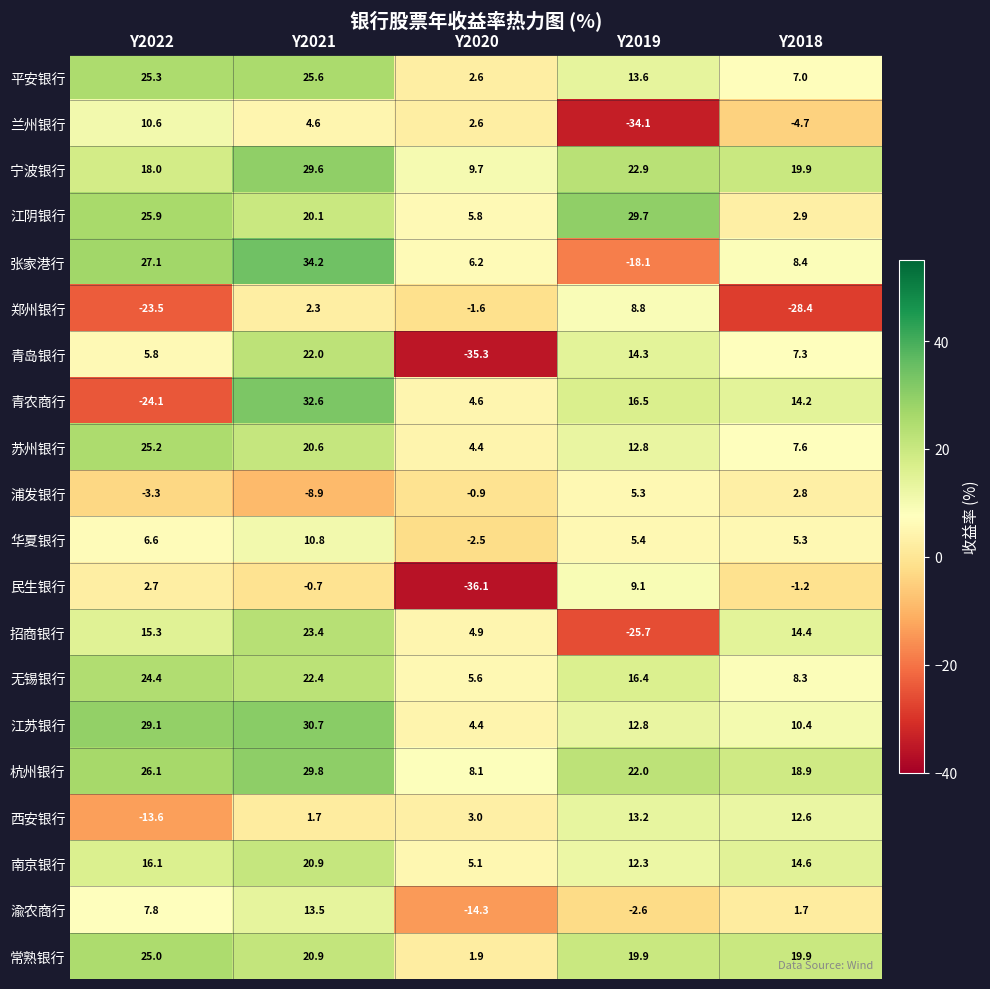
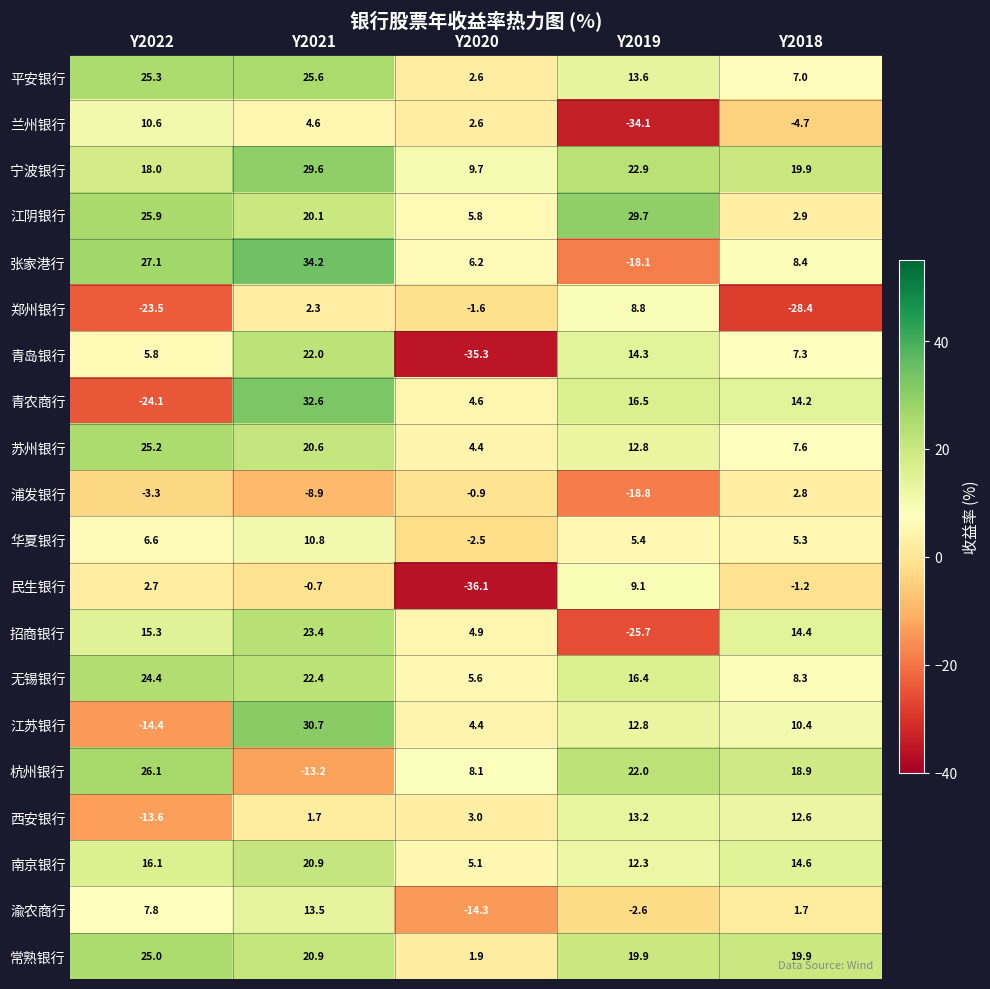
  {
    "平安银行": {
      "Y2022": 25.3,
      "Y2021": 25.6,
      "Y2020": 2.6,
      "Y2019": 13.6,
      "Y2018": 7.0
    },
    "兰州银行": {
      "Y2022": 10.6,
      "Y2021": 4.6,
      "Y2020": 2.6,
      "Y2019": -34.1,
      "Y2018": -4.7
    },
    "宁波银行": {
      "Y2022": 18.0,
      "Y2021": 29.6,
      "Y2020": 9.7,
      "Y2019": 22.9,
      "Y2018": 19.9
    },
    "江阴银行": {
      "Y2022": 25.9,
      "Y2021": 20.1,
      "Y2020": 5.8,
      "Y2019": 29.7,
      "Y2018": 2.9
    },
    "张家港行": {
      "Y2022": 27.1,
      "Y2021": 34.2,
      "Y2020": 6.2,
      "Y2019": -18.1,
      "Y2018": 8.4
    },
    "郑州银行": {
      "Y2022": -23.5,
      "Y2021": 2.3,
      "Y2020": -1.6,
      "Y2019": 8.8,
      "Y2018": -28.4
    },
    "青岛银行": {
      "Y2022": 5.8,
      "Y2021": 22.0,
      "Y2020": -35.3,
      "Y2019": 14.3,
      "Y2018": 7.3
    },
    "青农商行": {
      "Y2022": -24.1,
      "Y2021": 32.6,
      "Y2020": 4.6,
      "Y2019": 16.5,
      "Y2018": 14.2
    },
    "苏州银行": {
      "Y2022": 25.2,
      "Y2021": 20.6,
      "Y2020": 4.4,
      "Y2019": 12.8,
      "Y2018": 7.6
    },
    "浦发银行": {
      "Y2022": -3.3,
      "Y2021": -8.9,
      "Y2020": -0.9,
-     "Y2019": 5.3,
+     "Y2019": -18.8,
      "Y2018": 2.8
    },
    "华夏银行": {
      "Y2022": 6.6,
      "Y2021": 10.8,
      "Y2020": -2.5,
      "Y2019": 5.4,
      "Y2018": 5.3
    },
    "民生银行": {
      "Y2022": 2.7,
      "Y2021": -0.7,
      "Y2020": -36.1,
      "Y2019": 9.1,
      "Y2018": -1.2
    },
    "招商银行": {
      "Y2022": 15.3,
      "Y2021": 23.4,
      "Y2020": 4.9,
      "Y2019": -25.7,
      "Y2018": 14.4
    },
    "无锡银行": {
      "Y2022": 24.4,
      "Y2021": 22.4,
      "Y2020": 5.6,
      "Y2019": 16.4,
      "Y2018": 8.3
    },
    "江苏银行": {
-     "Y2022": 29.1,
+     "Y2022": -14.4,
      "Y2021": 30.7,
      "Y2020": 4.4,
      "Y2019": 12.8,
      "Y2018": 10.4
    },
    "杭州银行": {
      "Y2022": 26.1,
-     "Y2021": 29.8,
+     "Y2021": -13.2,
      "Y2020": 8.1,
      "Y2019": 22.0,
      "Y2018": 18.9
    },
    "西安银行": {
      "Y2022": -13.6,
      "Y2021": 1.7,
      "Y2020": 3.0,
      "Y2019": 13.2,
      "Y2018": 12.6
    },
    "南京银行": {
      "Y2022": 16.1,
      "Y2021": 20.9,
      "Y2020": 5.1,
      "Y2019": 12.3,
      "Y2018": 14.6
    },
    "渝农商行": {
      "Y2022": 7.8,
      "Y2021": 13.5,
      "Y2020": -14.3,
      "Y2019": -2.6,
      "Y2018": 1.7
    },
    "常熟银行": {
      "Y2022": 25.0,
      "Y2021": 20.9,
      "Y2020": 1.9,
      "Y2019": 19.9
    }
  }
